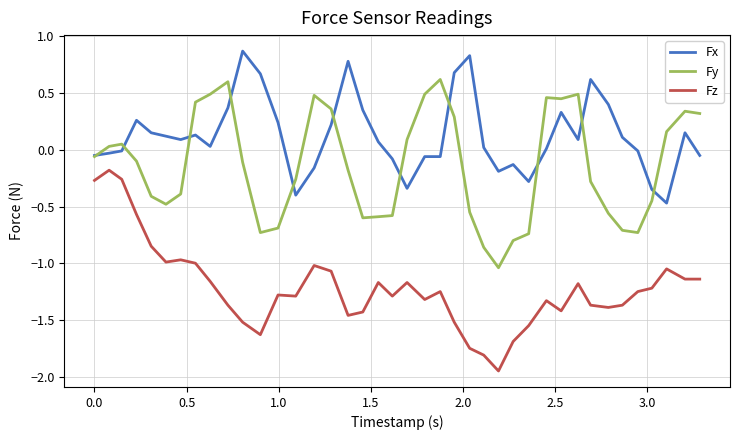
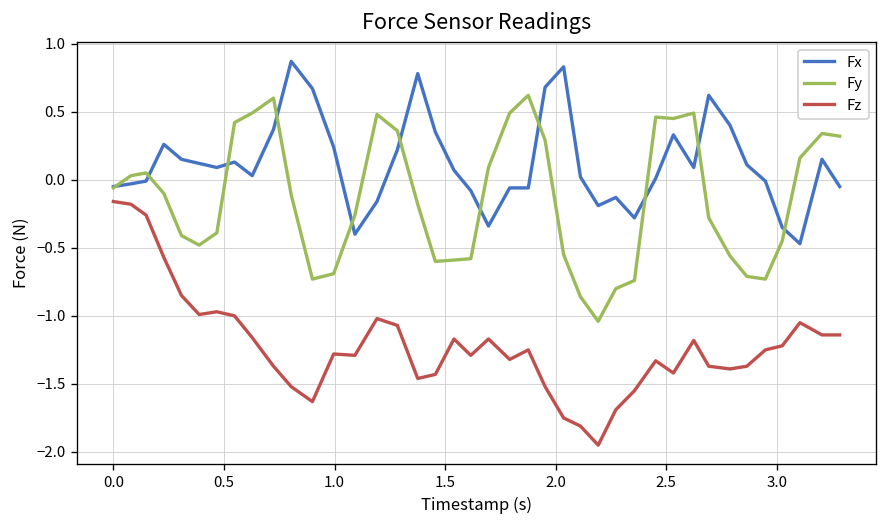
  {
    "Fz": {
-     "0.0": -0.27
+     "0.0": -0.16
    }
  }
